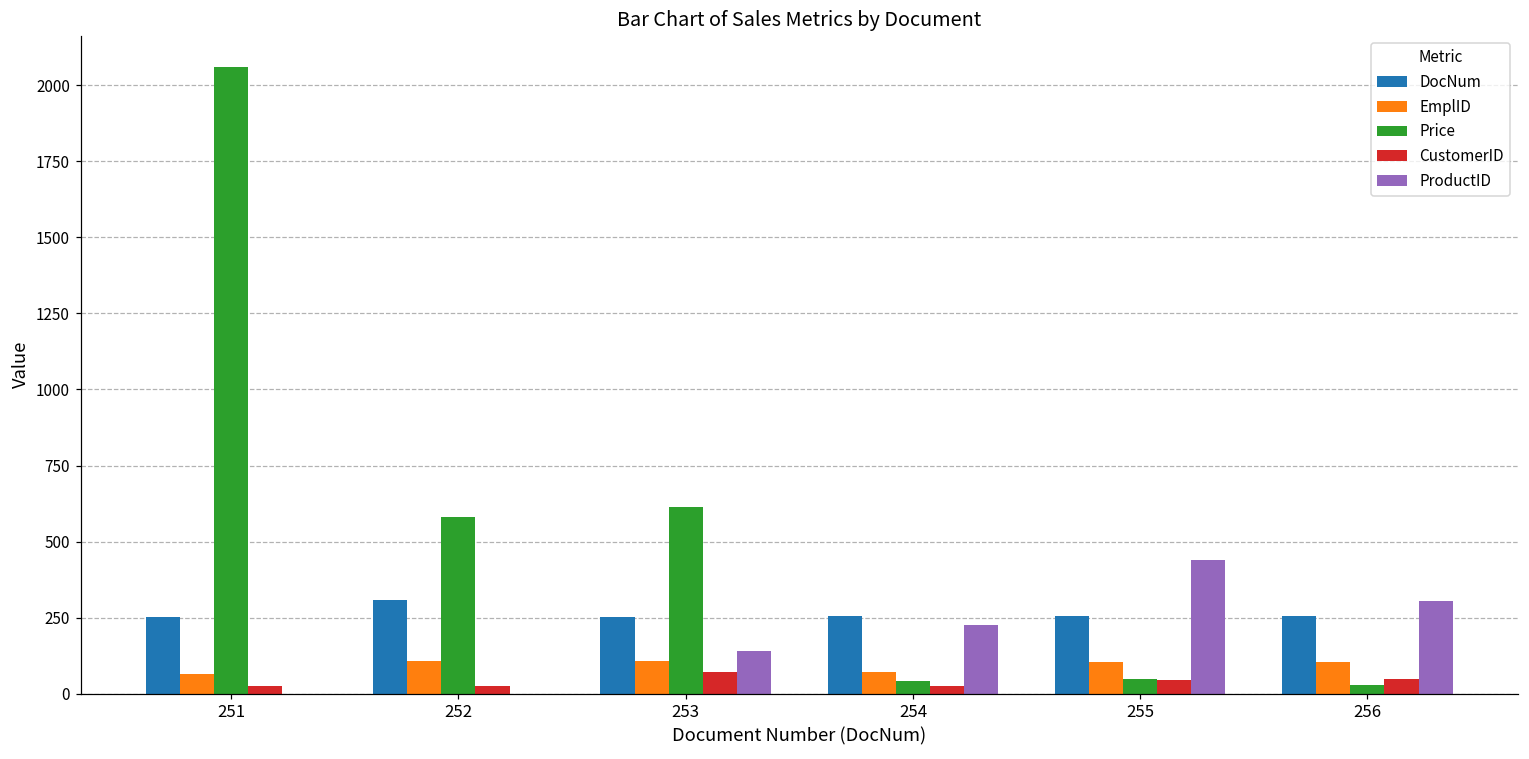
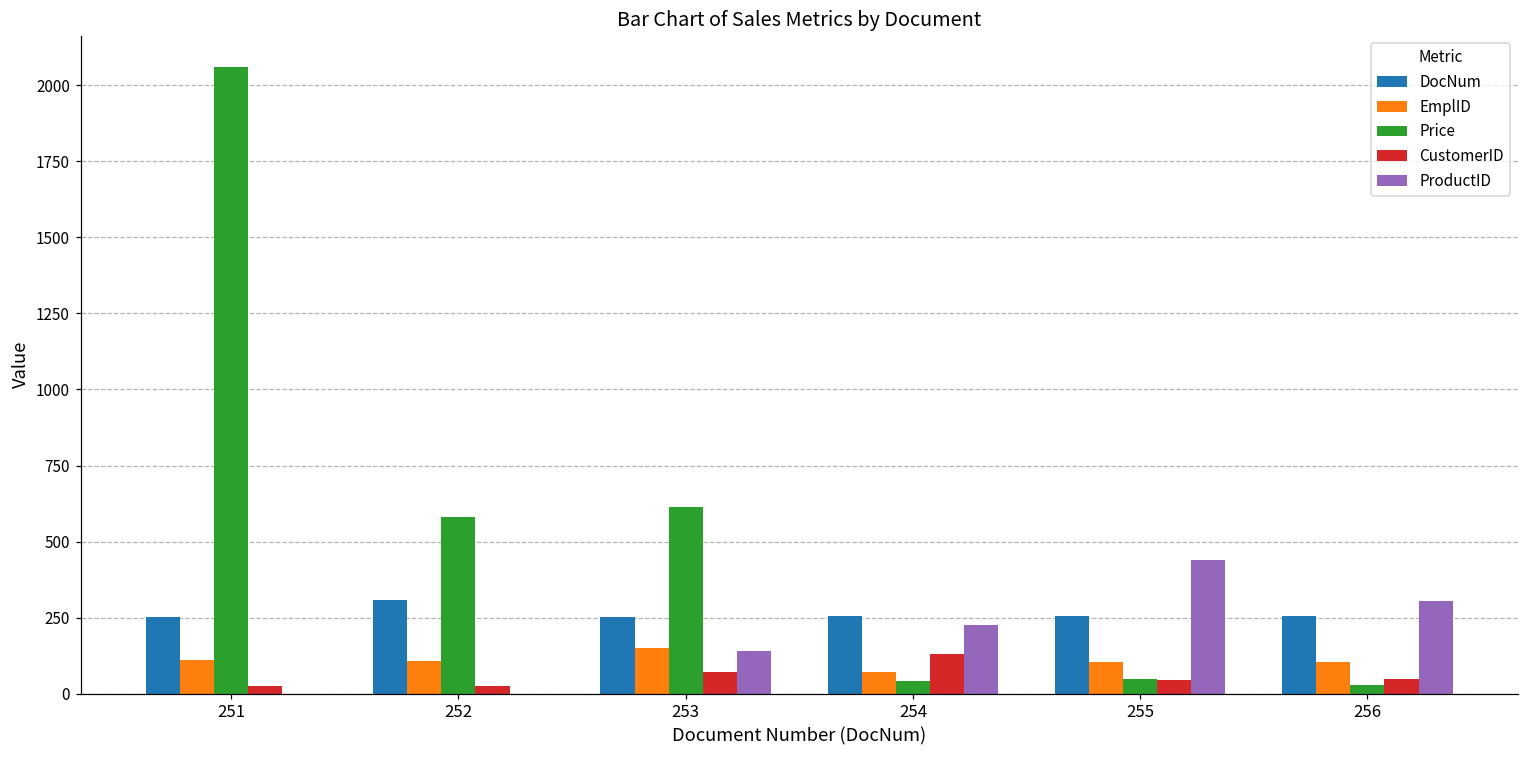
  {
    "DocNum": {
      "251": 250,
      "252": 310,
      "253": 250,
      "254": 250,
      "255": 260,
      "256": 260
    },
    "EmplID": {
-     "251": 70,
+     "251": 110,
      "252": 110,
-     "253": 110,
+     "253": 150,
      "254": 70,
      "255": 100,
      "256": 110
    },
    "Price": {
      "251": 2060,
      "252": 580,
      "253": 610,
      "254": 40,
      "255": 50,
      "256": 30
    },
    "CustomerID": {
      "251": 30,
      "252": 30,
      "253": 70,
-     "254": 30,
+     "254": 130,
      "255": 50,
      "256": 50
    },
    "ProductID": {
      "251": 0,
      "252": 0,
      "253": 140,
      "254": 230,
      "255": 440,
      "256": 310
    }
  }
